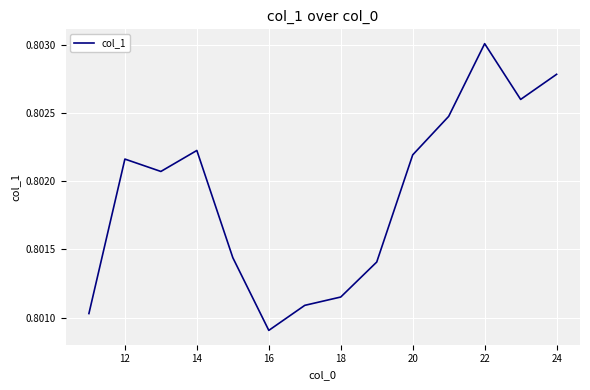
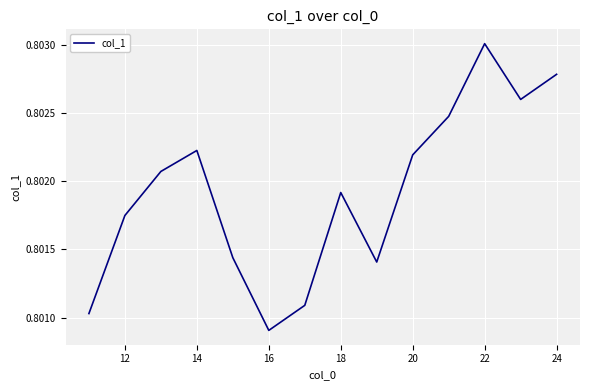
  {
-   "12": 0.80216,
+   "12": 0.80175,
    "14": 0.80223,
    "16": 0.80091,
-   "18": 0.80115,
+   "18": 0.80192,
    "20": 0.80220,
    "22": 0.80301,
    "24": 0.80279
  }
